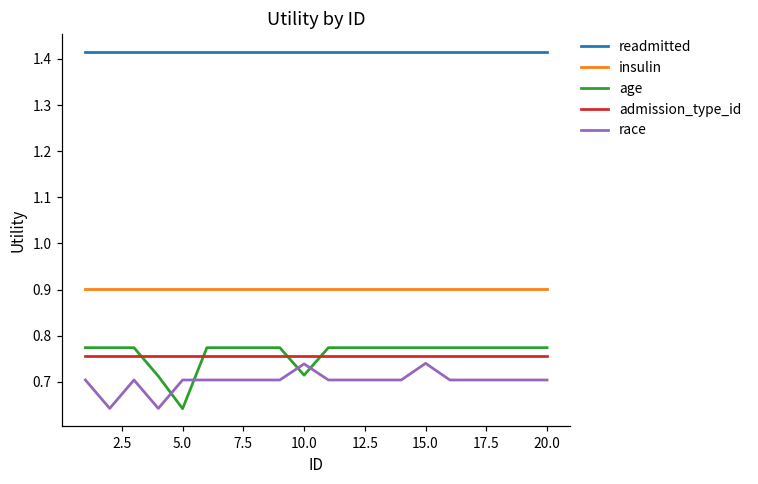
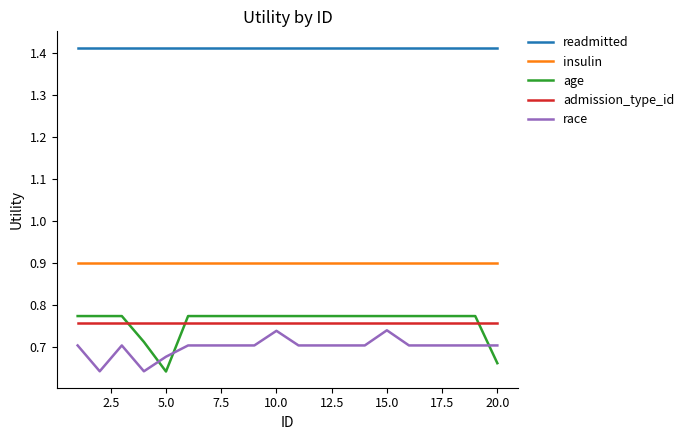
  {
    "readmitted": {
      "5.0": 1.41,
      "10.0": 1.41,
      "15.0": 1.41,
      "20.0": 1.41
    },
    "insulin": {
      "5.0": 0.90,
      "10.0": 0.90,
      "15.0": 0.90,
      "20.0": 0.90
    },
    "age": {
      "5.0": 0.64,
-     "10.0": 0.71,
+     "10.0": 0.77,
      "15.0": 0.77,
-     "20.0": 0.77
+     "20.0": 0.66
    },
    "admission_type_id": {
      "5.0": 0.76,
      "10.0": 0.76,
      "15.0": 0.76,
      "20.0": 0.76
    },
    "race": {
-     "5.0": 0.70,
+     "5.0": 0.68,
      "10.0": 0.74,
      "15.0": 0.74,
      "20.0": 0.70
    }
  }
